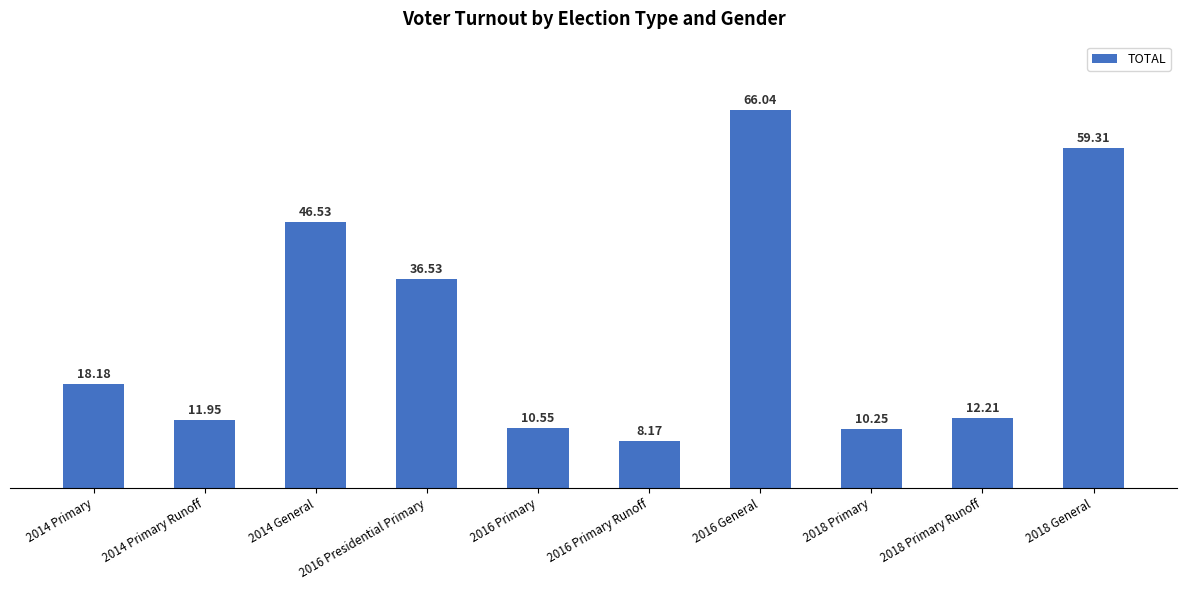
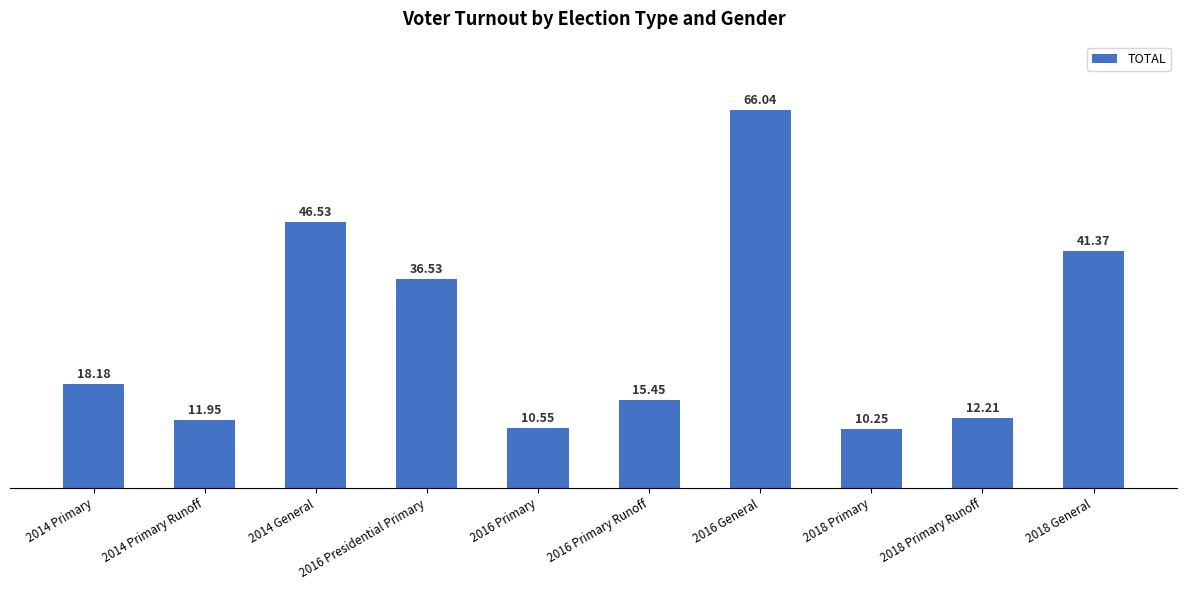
  {
    "2014 Primary": 18.18,
    "2014 Primary Runoff": 11.95,
    "2014 General": 46.53,
    "2016 Presidential Primary": 36.53,
    "2016 Primary": 10.55,
-   "2016 Primary Runoff": 8.17,
+   "2016 Primary Runoff": 15.45,
    "2016 General": 66.04,
    "2018 Primary": 10.25,
    "2018 Primary Runoff": 12.21,
-   "2018 General": 59.31
+   "2018 General": 41.37
  }
